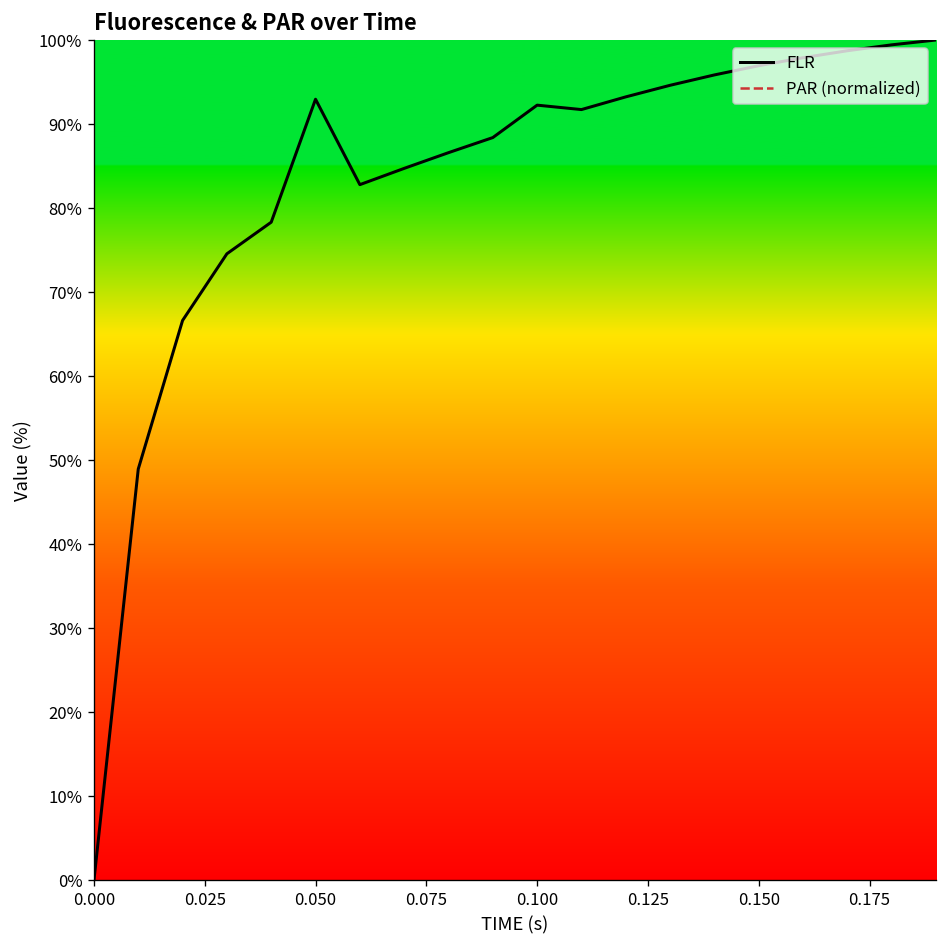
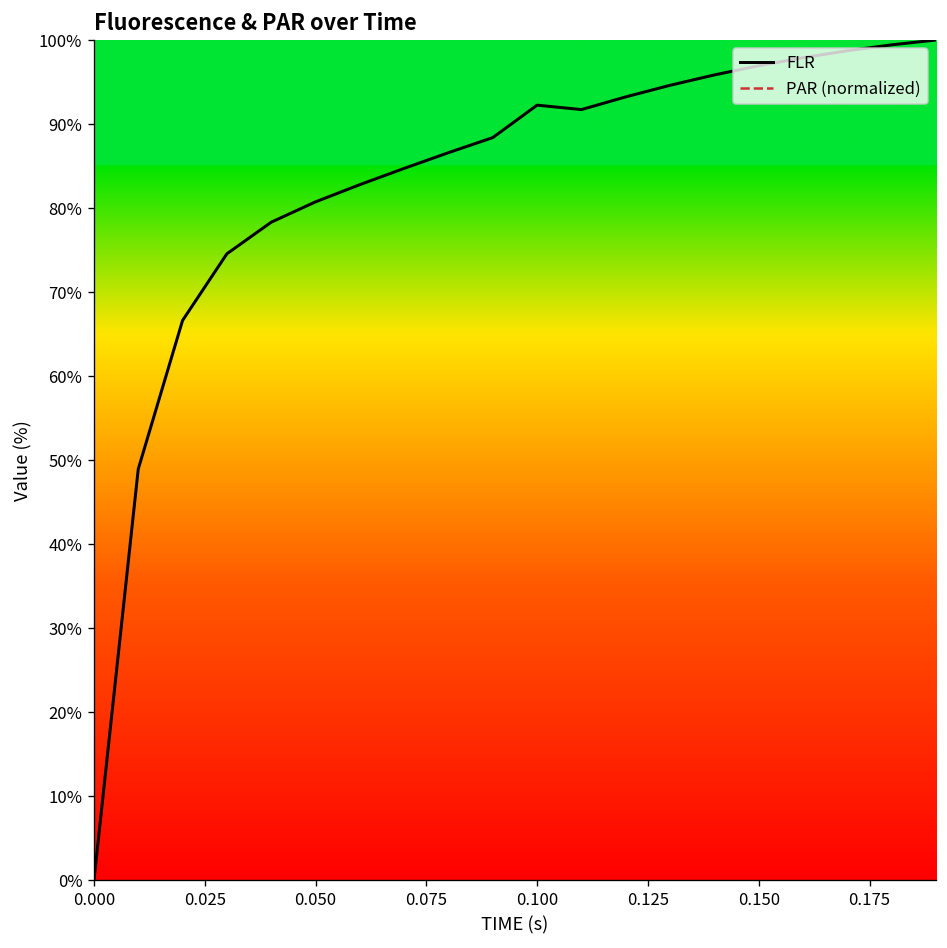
  {
    "0.000": "0%",
-   "0.050": "93%",
+   "0.050": "81%",
    "0.100": "92%"
  }
